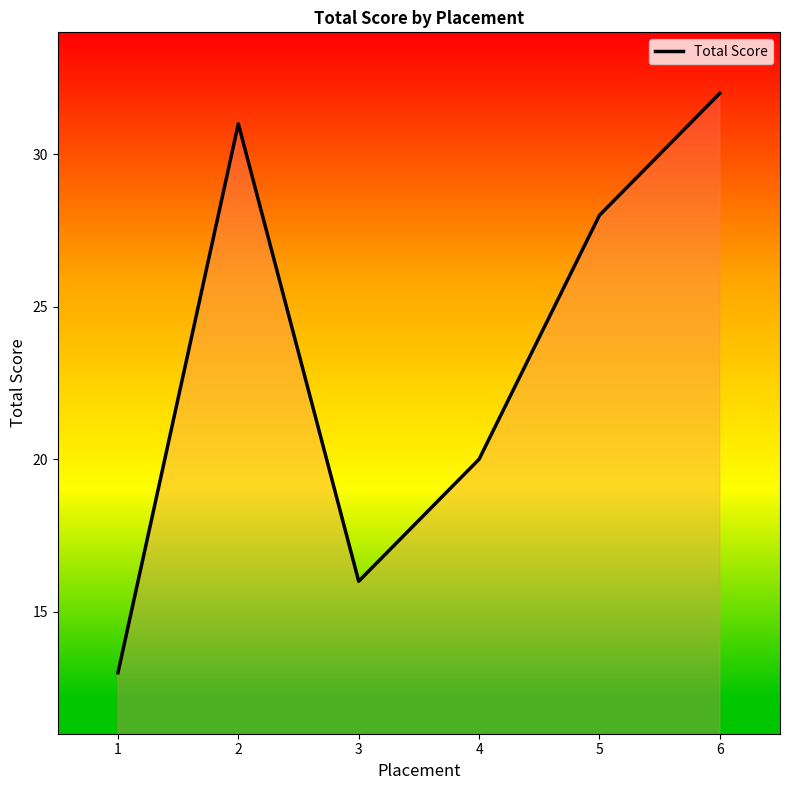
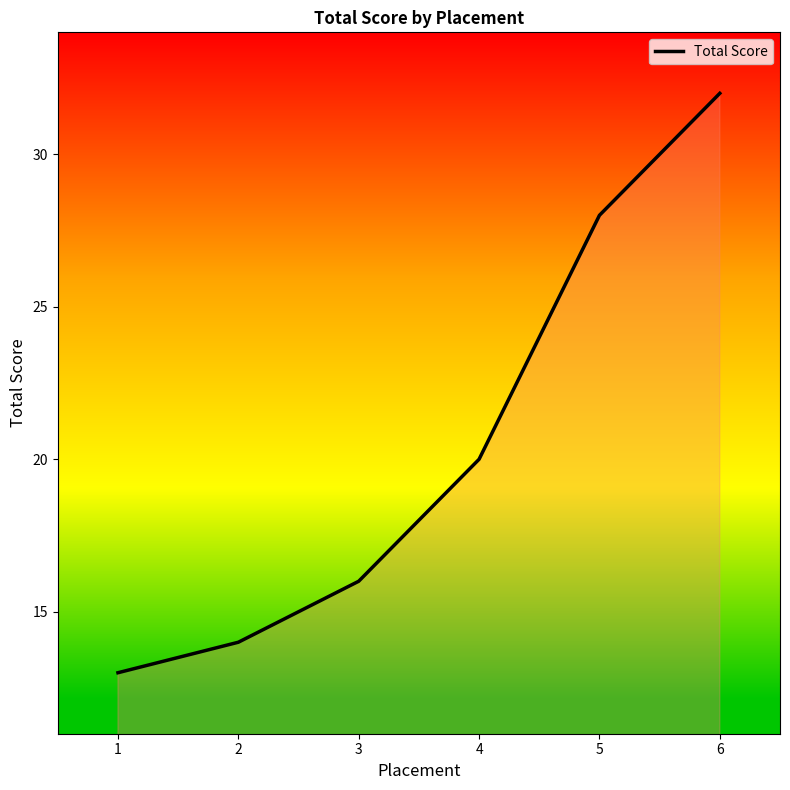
  {
    "1": 13,
-   "2": 31,
+   "2": 14,
    "3": 16,
    "4": 20,
    "5": 28,
    "6": 32
  }
